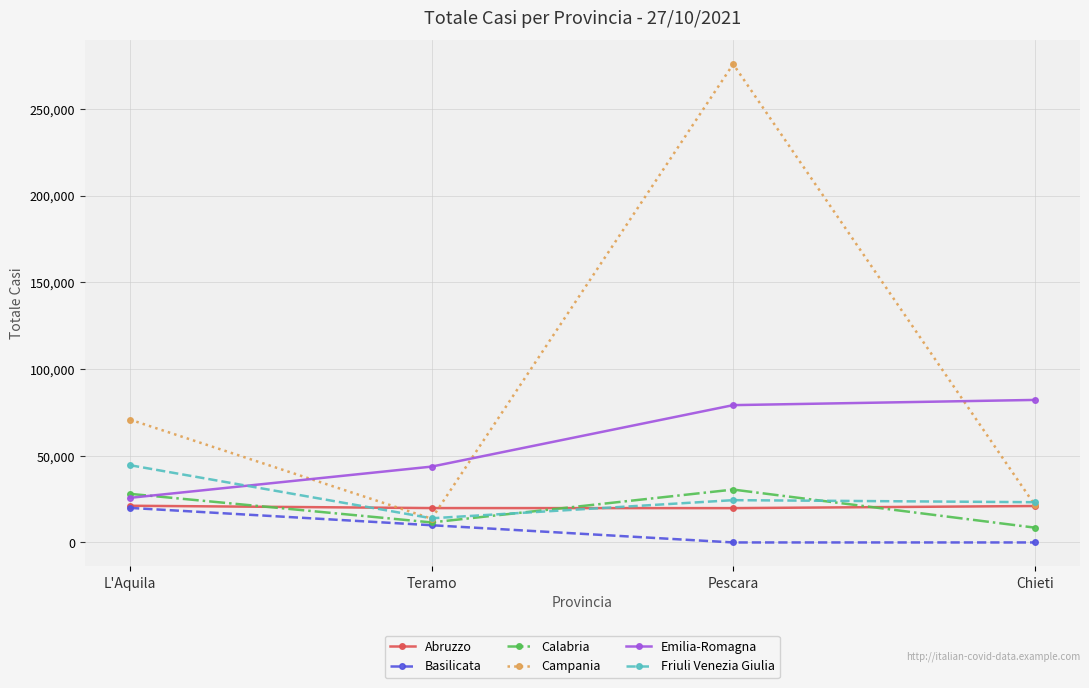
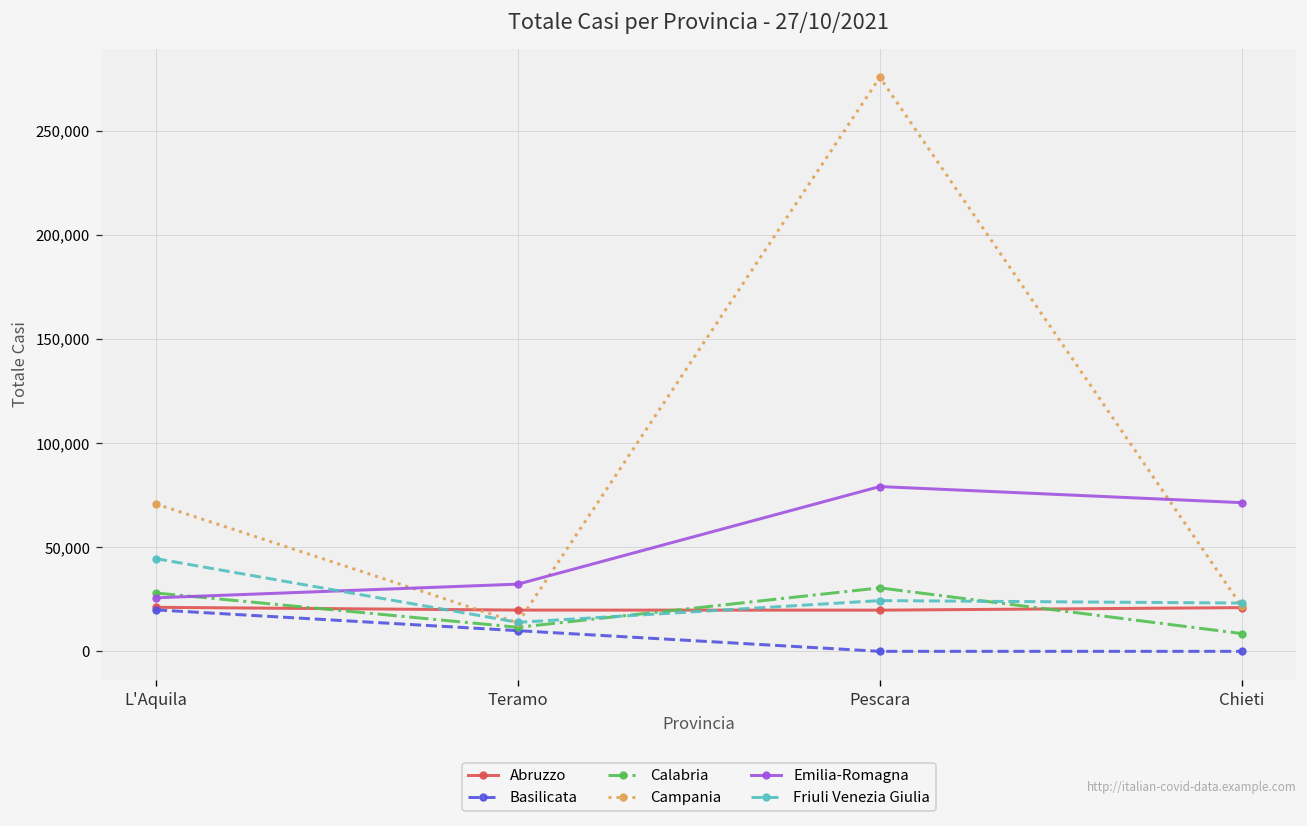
  {
    "Abruzzo": {
      "Teramo": "20,000",
      "Pescara": "20,000"
    },
    "Basilicata": {
      "Teramo": "10,000",
      "Pescara": "0",
      "Chieti": "0"
    },
    "Calabria": {
      "L'Aquila": "28,000",
      "Teramo": "12,000",
      "Pescara": "30,000",
      "Chieti": "9,000"
    },
    "Campania": {
      "L'Aquila": "71,000",
      "Pescara": "276,000"
    },
    "Emilia-Romagna": {
      "L'Aquila": "26,000",
-     "Teramo": "44,000",
+     "Teramo": "32,000",
      "Pescara": "79,000",
-     "Chieti": "82,000"
+     "Chieti": "71,000"
    },
    "Friuli Venezia Giulia": {
      "L'Aquila": "45,000",
      "Pescara": "24,000",
      "Chieti": "23,000"
    }
  }
